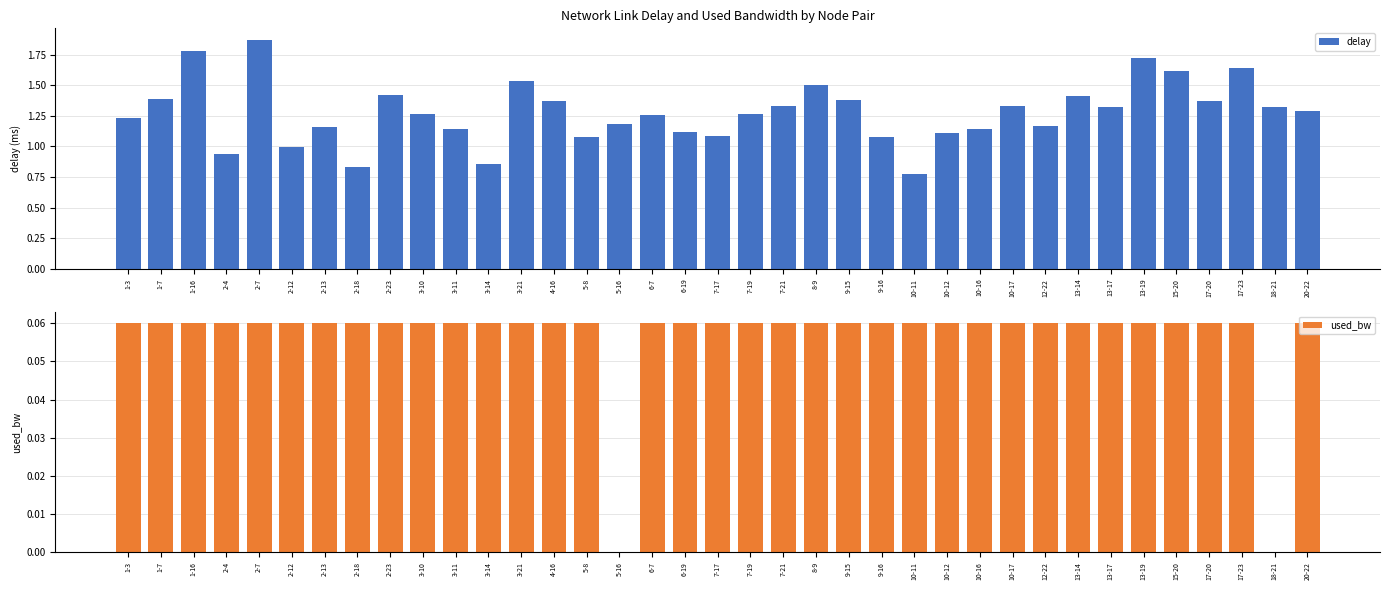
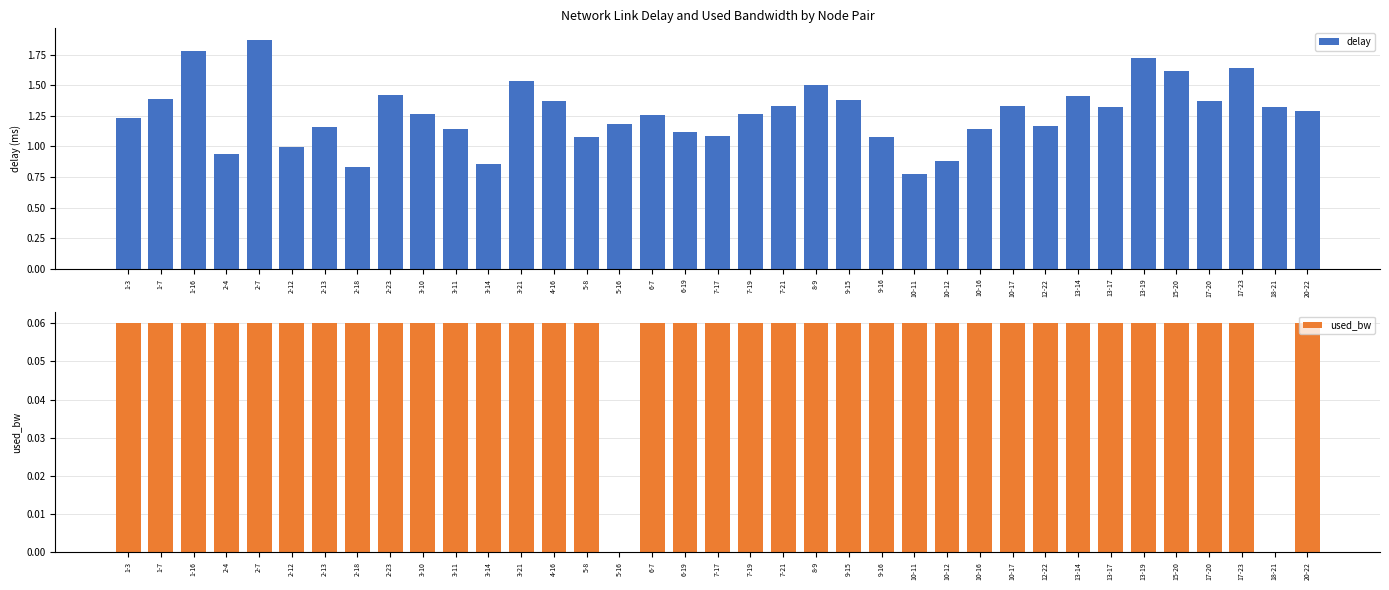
  {
    "Network Link Delay and Used Bandwidth by Node Pair": {
      "1-3": 1.23,
      "1-7": 1.39,
      "1-16": 1.78,
      "2-4": 0.94,
      "2-7": 1.87,
      "2-12": 1.00,
      "2-13": 1.16,
      "2-18": 0.83,
      "2-23": 1.42,
      "3-10": 1.27,
      "3-11": 1.14,
      "3-14": 0.86,
      "3-21": 1.53,
      "4-16": 1.37,
      "5-8": 1.07,
      "5-16": 1.18,
      "6-7": 1.26,
      "6-19": 1.12,
      "7-17": 1.08,
      "7-19": 1.26,
      "7-21": 1.33,
      "8-9": 1.50,
      "9-15": 1.38,
      "9-16": 1.07,
      "10-11": 0.78,
-     "10-12": 1.11,
+     "10-12": 0.88,
      "10-16": 1.14,
      "10-17": 1.33,
      "12-22": 1.17,
      "13-14": 1.41,
      "13-17": 1.32,
      "13-19": 1.72,
      "15-20": 1.62,
      "17-20": 1.37,
      "17-23": 1.64,
      "18-21": 1.33,
      "20-22": 1.29
    }
  }
